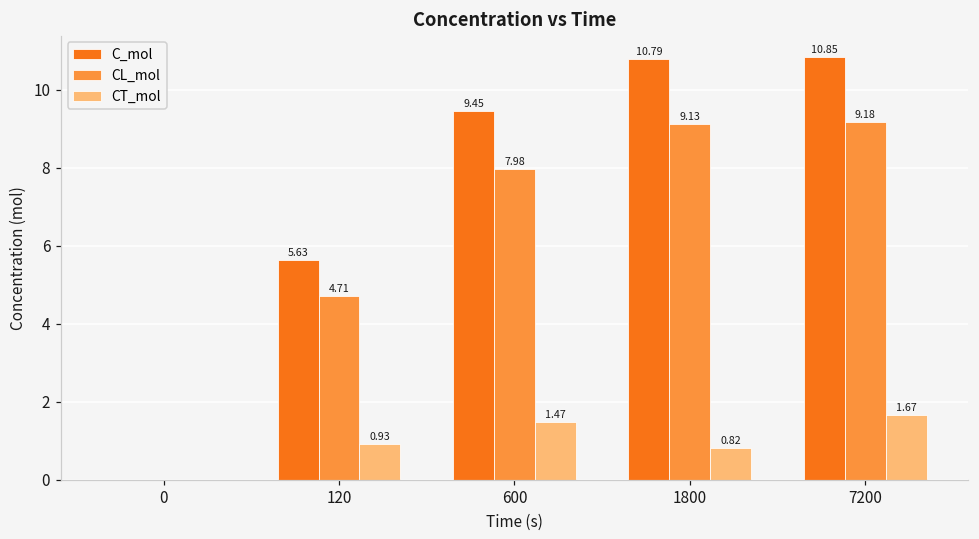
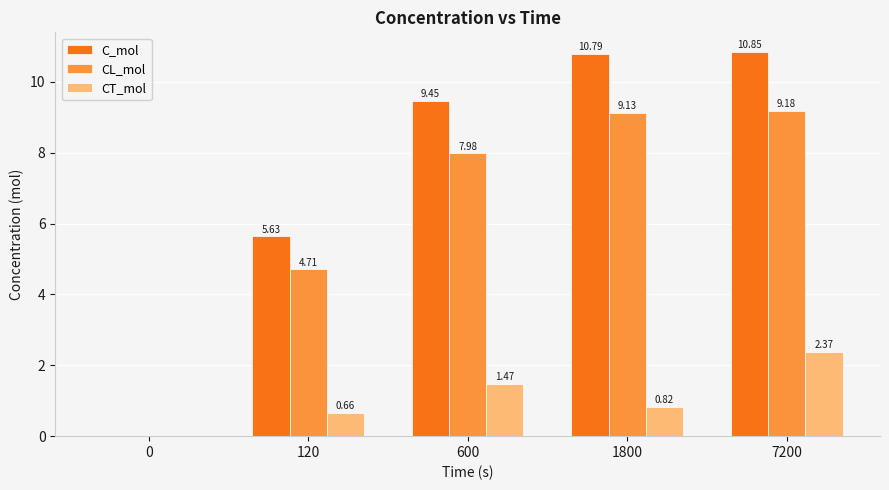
  {
    "CT_mol": {
-     "120": 0.93,
+     "120": 0.66,
      "600": 1.47,
      "1800": 0.82,
-     "7200": 1.67
+     "7200": 2.37
    }
  }
